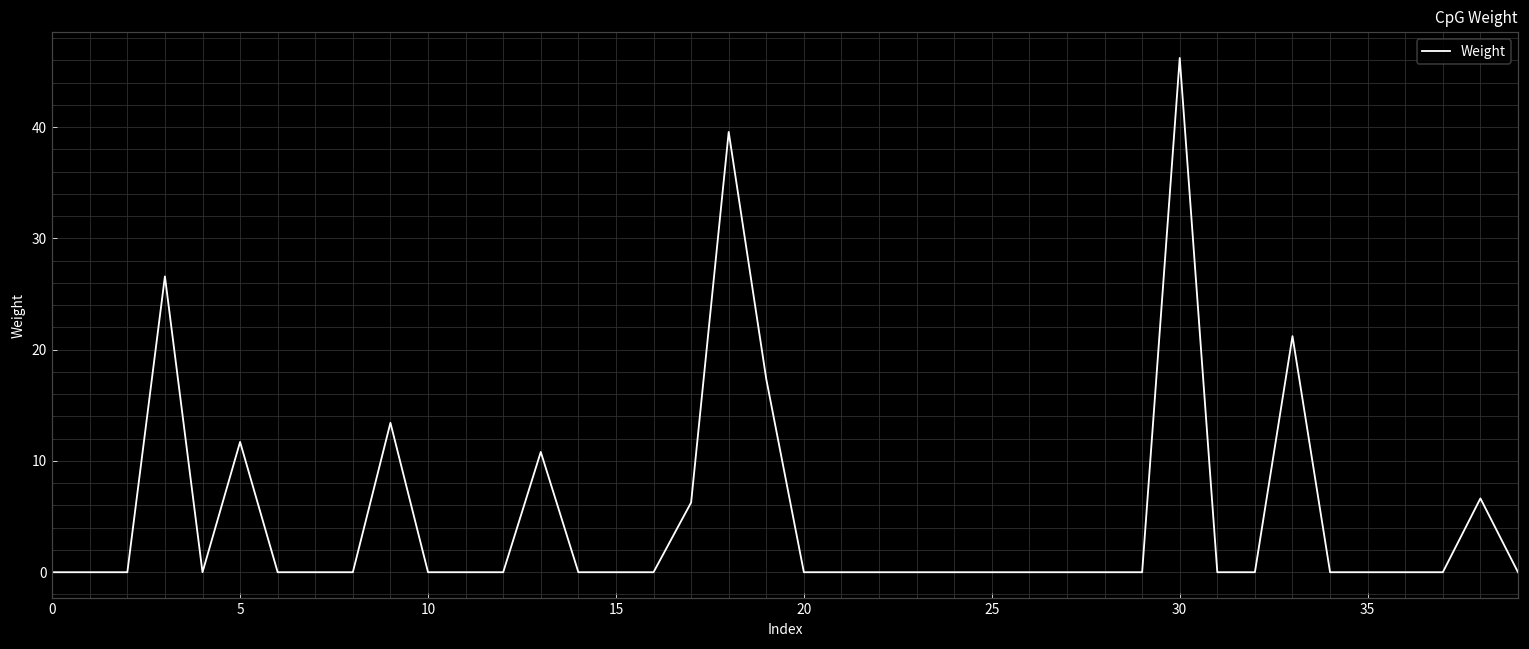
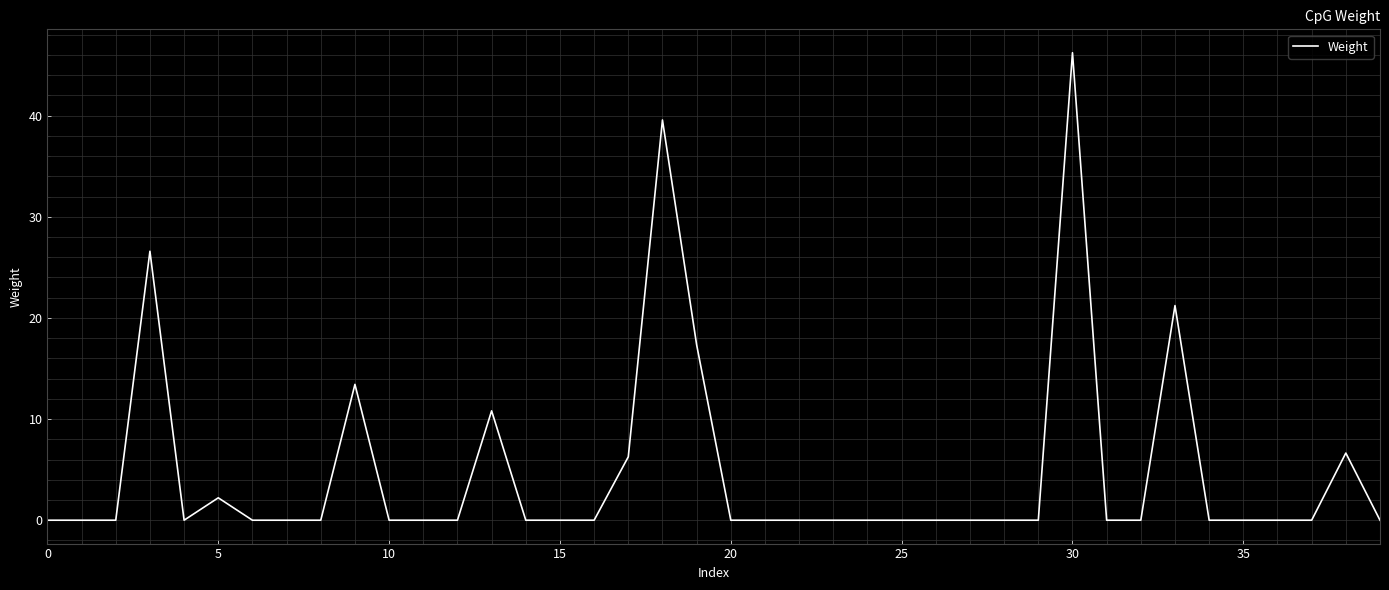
  {
    "0": 0.0,
-   "5": 11.7,
+   "5": 2.2,
    "10": 0.0,
    "15": 0.0,
    "20": 0.0,
    "25": 0.0,
    "30": 46.2,
    "35": 0.0
  }
